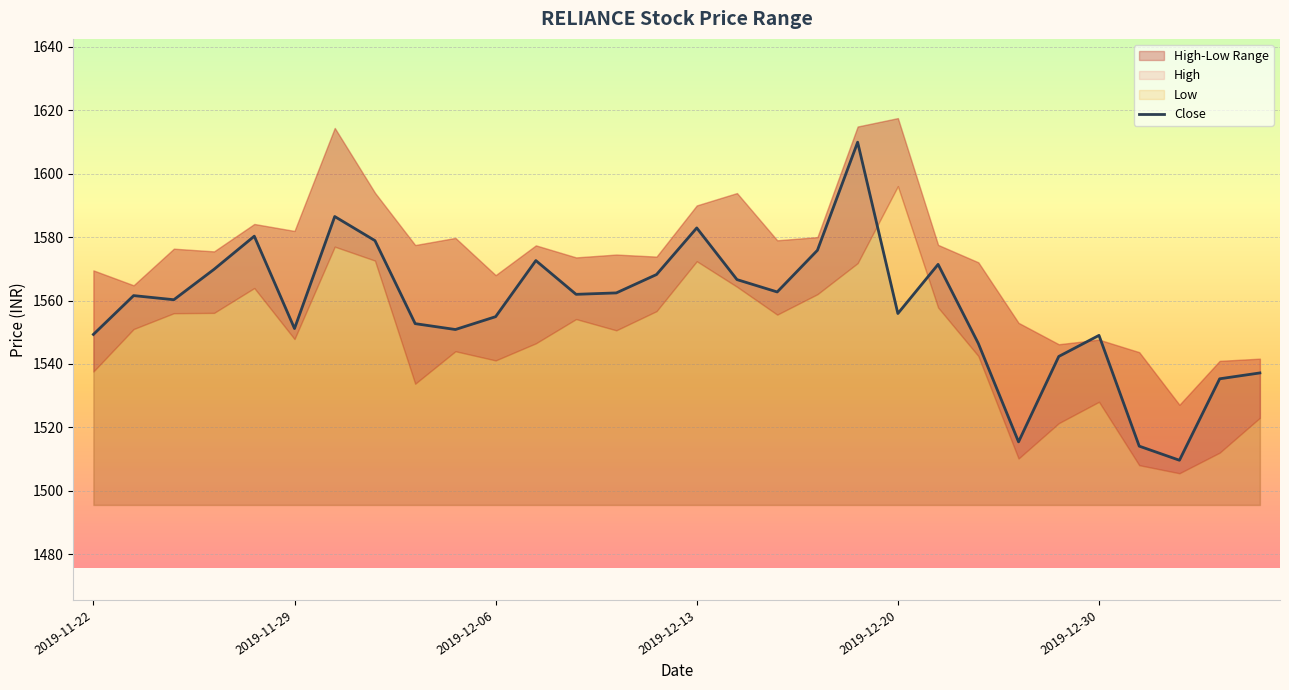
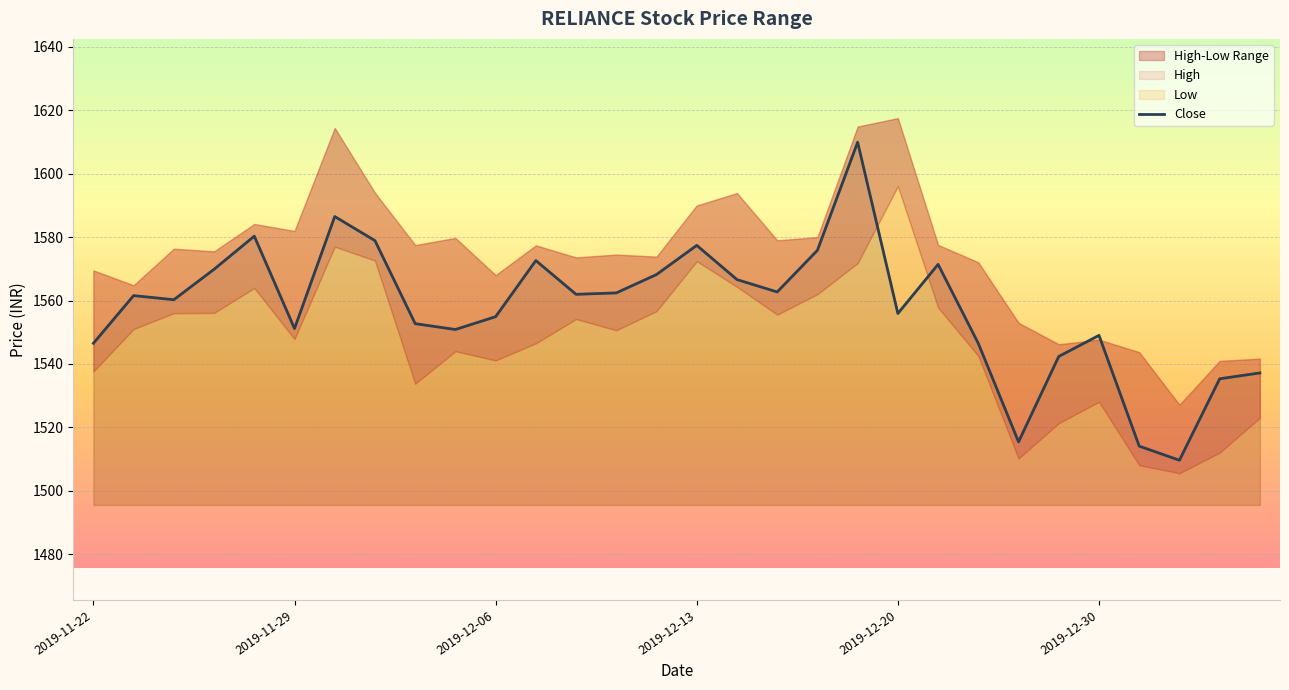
  {
    "Close": {
-     "2019-11-22": 1549,
+     "2019-11-22": 1547,
      "2019-11-29": 1551,
      "2019-12-06": 1555,
-     "2019-12-13": 1583,
+     "2019-12-13": 1577,
      "2019-12-20": 1556,
      "2019-12-30": 1549
    }
  }
